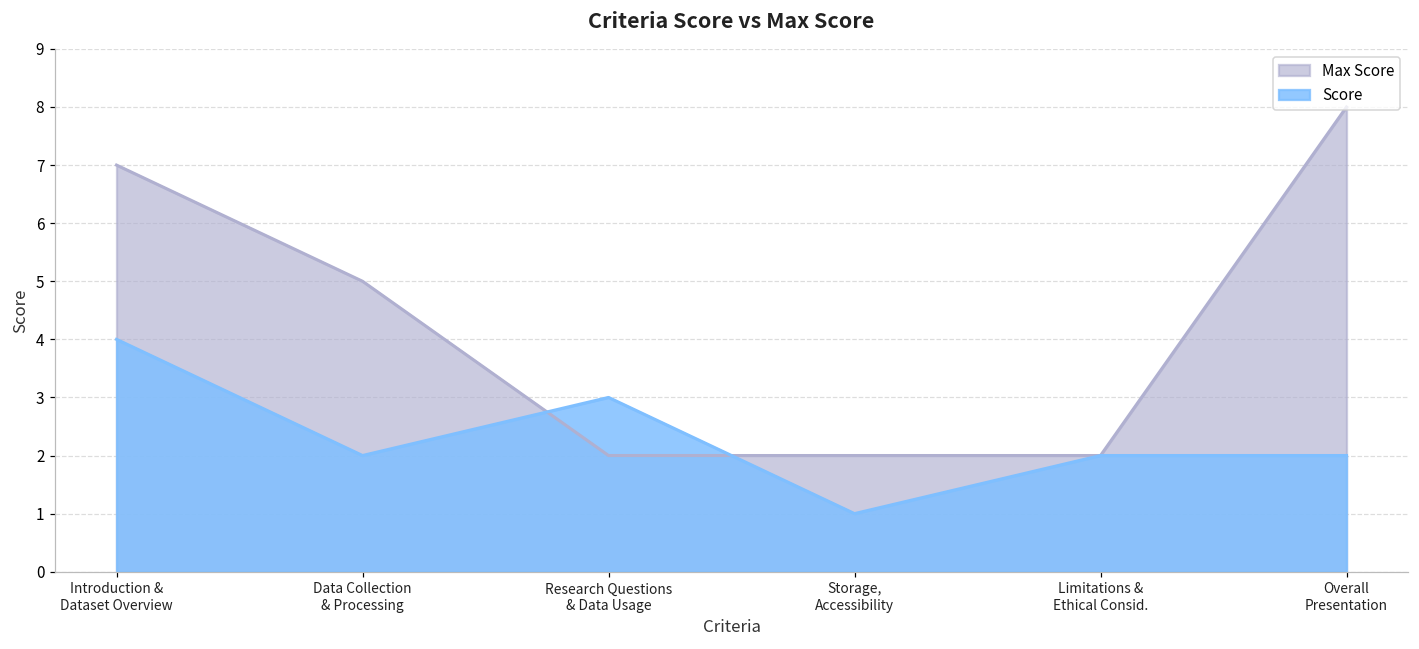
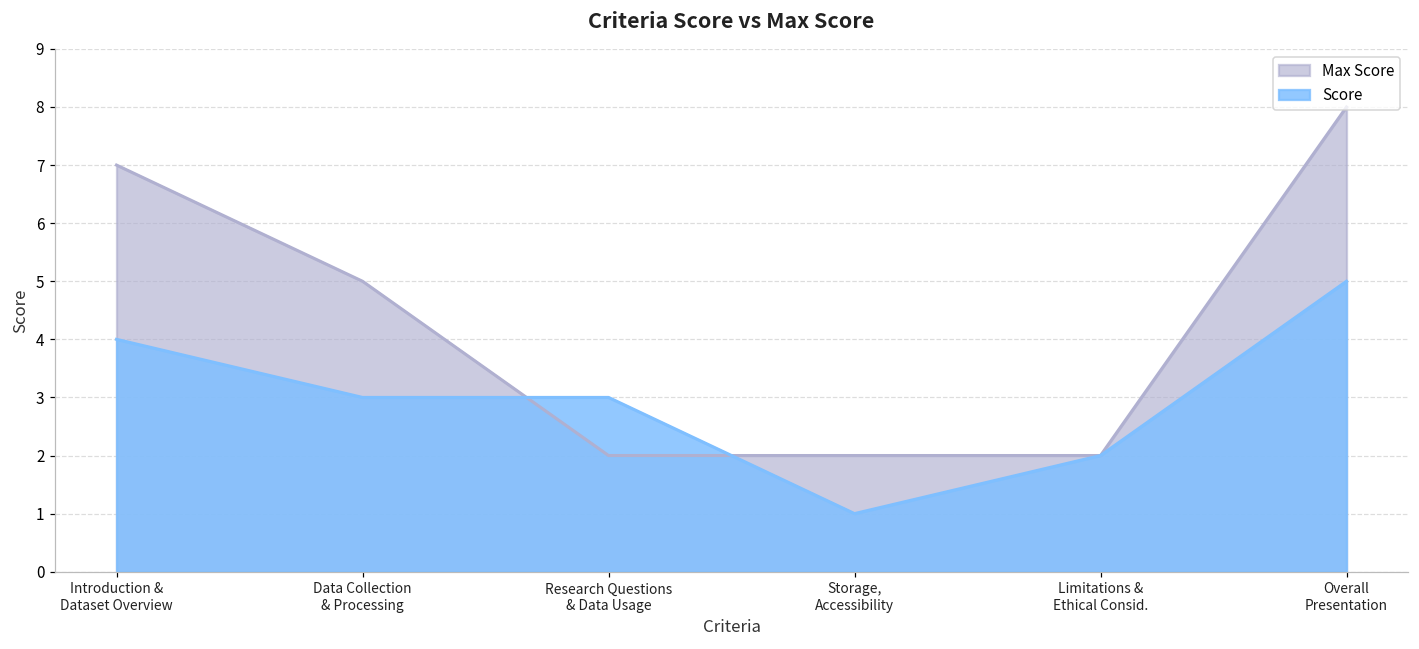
  {
    "Max Score": {
      "Introduction & Dataset Overview": 7,
      "Data Collection & Processing": 5,
      "Research Questions & Data Usage": 2,
      "Storage, Accessibility": 2
    },
    "Score": {
      "Introduction & Dataset Overview": 4,
-     "Data Collection & Processing": 2,
+     "Data Collection & Processing": 3,
      "Research Questions & Data Usage": 3,
      "Storage, Accessibility": 1,
-     "Overall Presentation": 2
+     "Overall Presentation": 5
    }
  }
